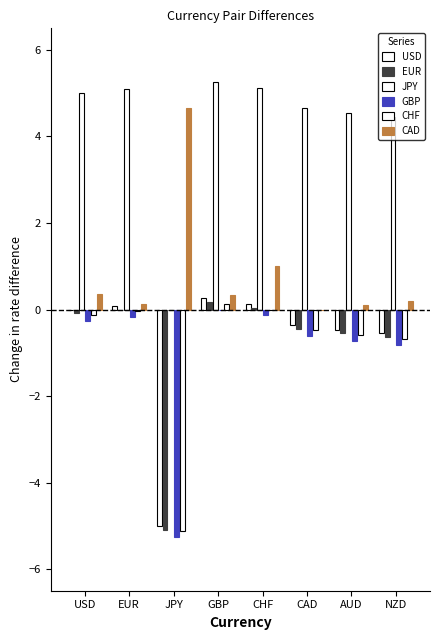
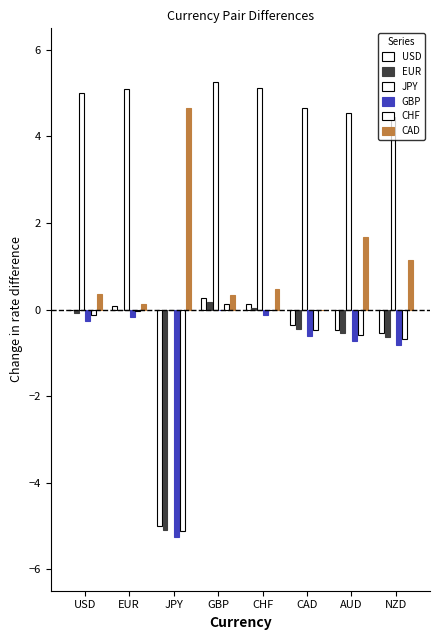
  {
    "EUR": {
      "USD": -0.1,
      "EUR": 0.0,
      "JPY": -5.1,
      "GBP": 0.2,
      "CAD": -0.4,
      "AUD": -0.5,
      "NZD": -0.6
    },
    "GBP": {
      "USD": -0.3,
      "EUR": -0.2,
      "JPY": -5.3,
      "GBP": 0.0,
      "CHF": -0.1,
      "CAD": -0.6,
      "AUD": -0.7,
      "NZD": -0.8
    },
    "CAD": {
      "USD": 0.4,
      "EUR": 0.1,
      "JPY": 4.6,
      "GBP": 0.3,
-     "CHF": 1.0,
+     "CHF": 0.5,
      "CAD": 0.0,
-     "AUD": 0.1,
-     "NZD": 0.2
+     "AUD": 1.7,
+     "NZD": 1.2
    }
  }
